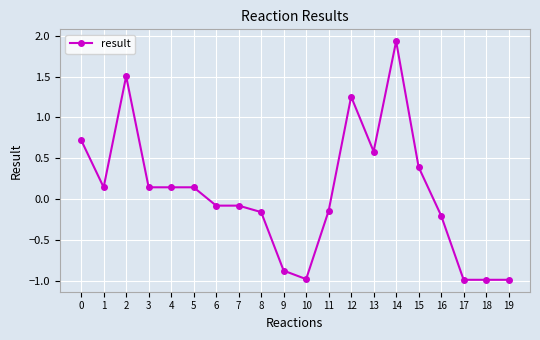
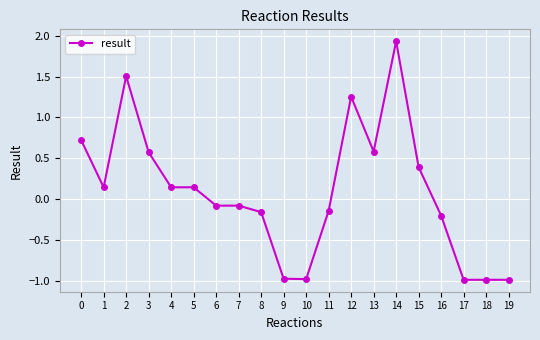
  {
    "0": 0.7,
    "1": 0.1,
    "2": 1.5,
-   "3": 0.1,
+   "3": 0.6,
    "4": 0.1,
    "5": 0.1,
    "6": -0.1,
    "7": -0.1,
    "8": -0.2,
-   "9": -0.9,
+   "9": -1.0,
    "10": -1.0,
    "11": -0.1,
    "12": 1.3,
    "13": 0.6,
    "14": 1.9,
    "15": 0.4,
    "16": -0.2,
    "17": -1.0,
    "18": -1.0,
    "19": -1.0
  }
